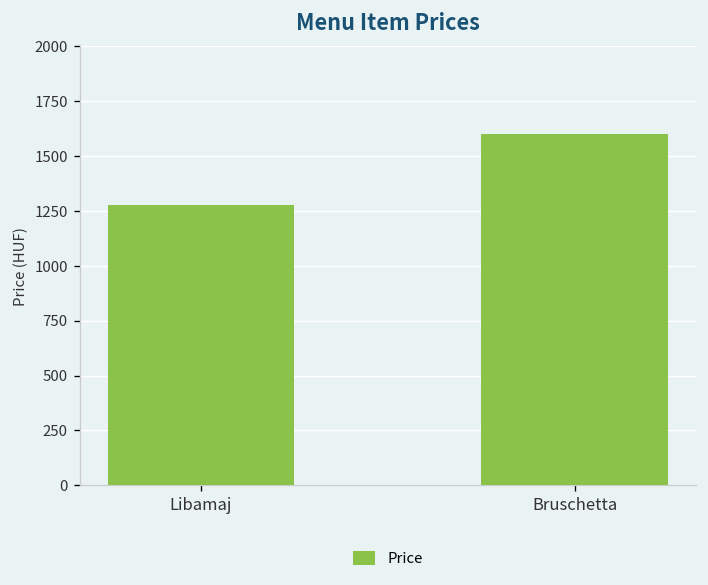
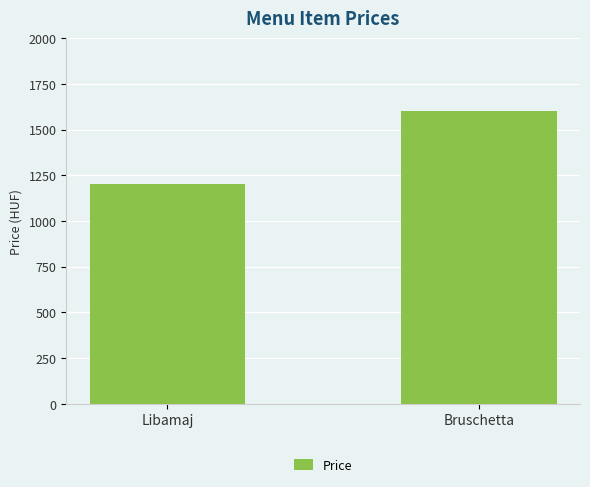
  {
-   "Libamaj": 1280,
+   "Libamaj": 1200,
    "Bruschetta": 1600
  }
